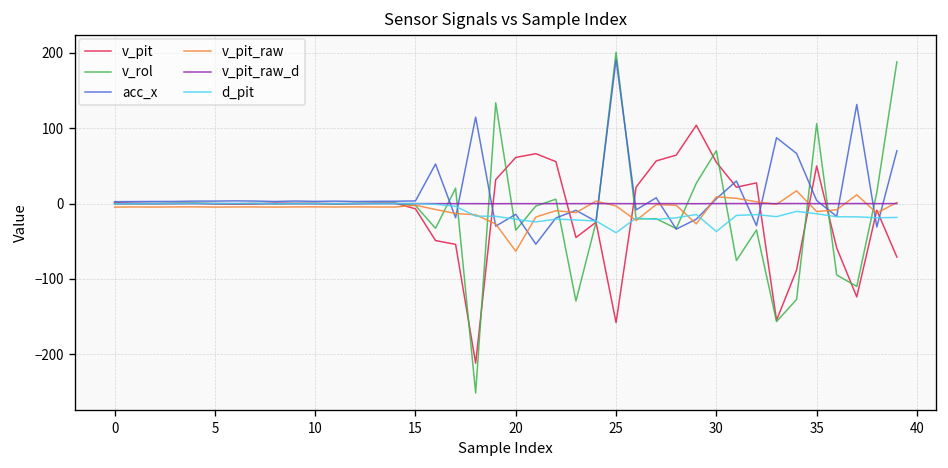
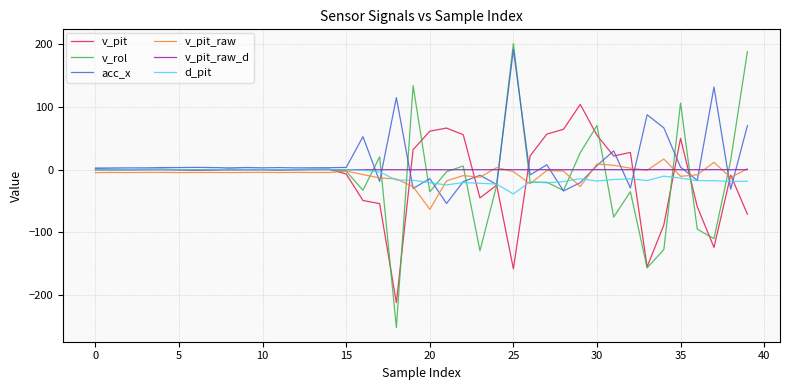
  {
    "v_pit": {
      "15": -10,
      "20": 60,
      "25": -160,
      "30": 50,
      "35": 50
    },
    "v_rol": {
      "20": -40,
      "25": 200,
      "30": 70,
      "35": 110
    },
    "acc_x": {
      "20": -10,
      "25": 190,
      "35": 0
    },
    "v_pit_raw": {
      "0": 0,
      "5": 0,
      "10": 0,
      "20": -60
    },
    "v_pit_raw_d": {
      "20": 0,
      "30": 0,
      "35": 0
    },
    "d_pit": {
      "20": -20,
      "25": -40,
-     "30": -40
+     "30": -20
    }
  }
